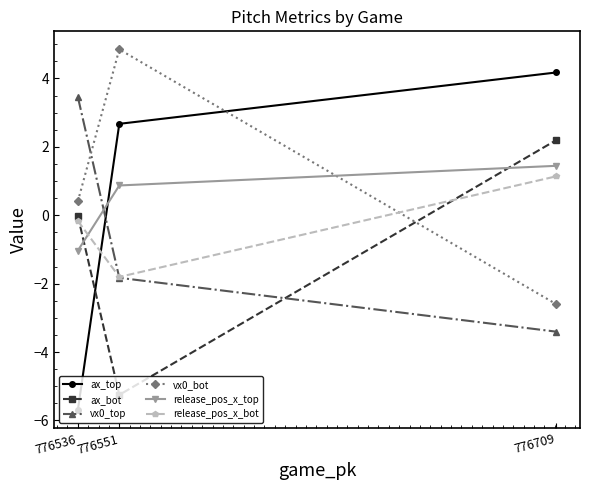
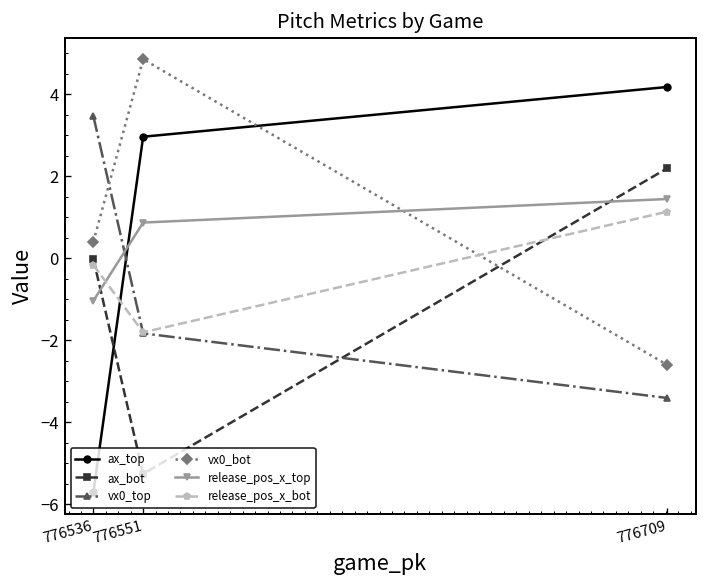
  {
    "ax_top": {
-     "776551": 2.7,
+     "776551": 3.0,
      "776709": 4.2
    }
  }
